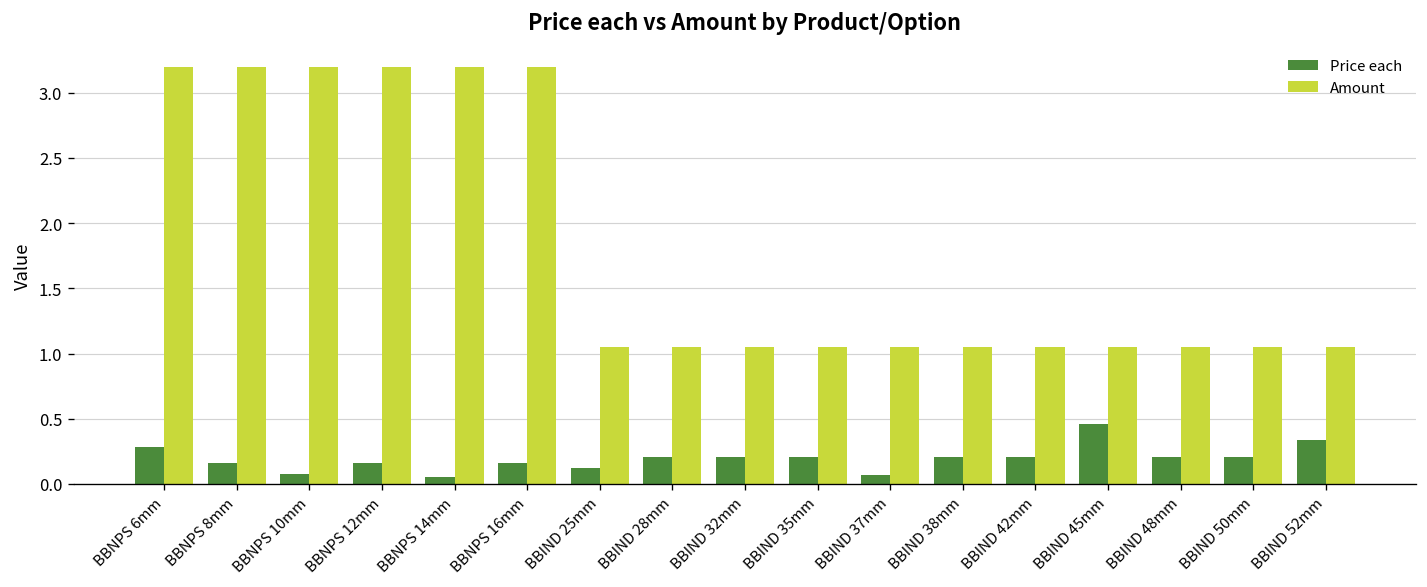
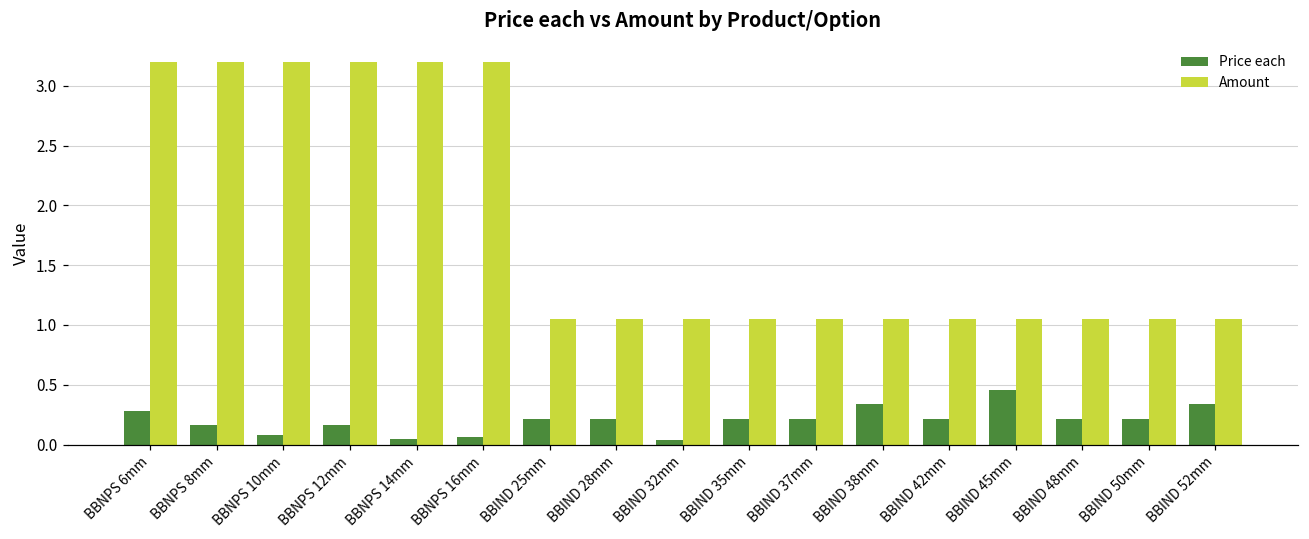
  {
    "Price each": {
      "BBNPS 6mm": 0.28,
      "BBNPS 8mm": 0.16,
      "BBNPS 10mm": 0.08,
      "BBNPS 12mm": 0.16,
      "BBNPS 14mm": 0.05,
-     "BBNPS 16mm": 0.16,
-     "BBIND 25mm": 0.12,
+     "BBNPS 16mm": 0.06,
+     "BBIND 25mm": 0.21,
      "BBIND 28mm": 0.21,
-     "BBIND 32mm": 0.21,
+     "BBIND 32mm": 0.04,
      "BBIND 35mm": 0.21,
-     "BBIND 37mm": 0.07,
-     "BBIND 38mm": 0.21,
+     "BBIND 37mm": 0.21,
+     "BBIND 38mm": 0.34,
      "BBIND 42mm": 0.21,
      "BBIND 45mm": 0.46,
      "BBIND 48mm": 0.21,
      "BBIND 50mm": 0.21,
      "BBIND 52mm": 0.34
    },
    "Amount": {
      "BBNPS 6mm": 3.20,
      "BBNPS 8mm": 3.20,
      "BBNPS 10mm": 3.20,
      "BBNPS 12mm": 3.20,
      "BBNPS 14mm": 3.20,
      "BBNPS 16mm": 3.20,
      "BBIND 25mm": 1.05,
      "BBIND 28mm": 1.05,
      "BBIND 32mm": 1.05,
      "BBIND 35mm": 1.05,
      "BBIND 37mm": 1.05,
      "BBIND 38mm": 1.05,
      "BBIND 42mm": 1.05,
      "BBIND 45mm": 1.05,
      "BBIND 48mm": 1.05,
      "BBIND 50mm": 1.05,
      "BBIND 52mm": 1.05
    }
  }
